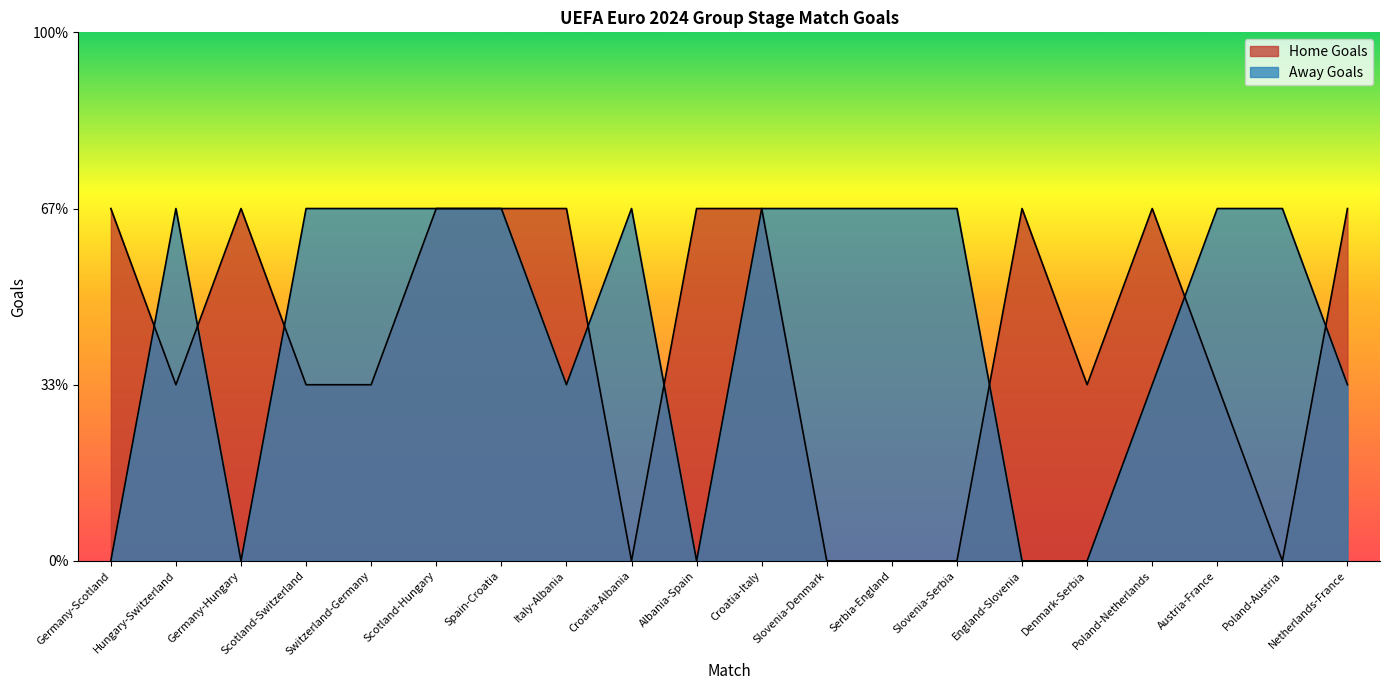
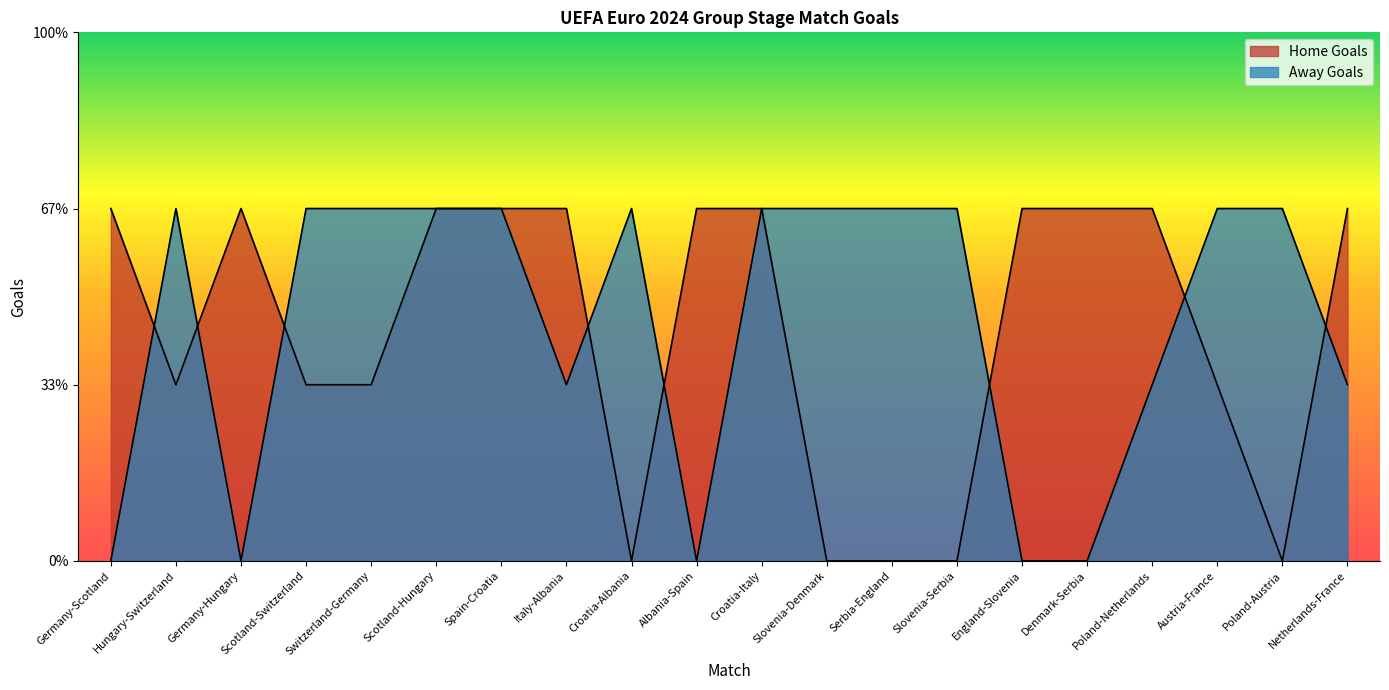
  {
    "Home Goals": {
      "Germany-Scotland": "67%",
      "Hungary-Switzerland": "33%",
      "Germany-Hungary": "67%",
      "Scotland-Switzerland": "33%",
      "Switzerland-Germany": "33%",
      "Italy-Albania": "67%",
      "Croatia-Albania": "0%",
      "Albania-Spain": "67%",
      "Slovenia-Denmark": "0%",
      "Serbia-England": "0%",
      "Slovenia-Serbia": "0%",
      "England-Slovenia": "67%",
-     "Denmark-Serbia": "33%",
+     "Denmark-Serbia": "67%",
      "Poland-Netherlands": "67%",
      "Austria-France": "33%",
      "Poland-Austria": "0%",
      "Netherlands-France": "67%"
    },
    "Away Goals": {
      "Germany-Scotland": "0%",
      "Hungary-Switzerland": "67%",
      "Germany-Hungary": "0%",
      "Scotland-Switzerland": "67%",
      "Switzerland-Germany": "67%",
      "Italy-Albania": "33%",
      "Croatia-Albania": "67%",
      "Albania-Spain": "0%",
      "Slovenia-Denmark": "67%",
      "Serbia-England": "67%",
      "Slovenia-Serbia": "67%",
      "England-Slovenia": "0%",
      "Denmark-Serbia": "0%",
      "Poland-Netherlands": "33%",
      "Austria-France": "67%",
      "Poland-Austria": "67%",
      "Netherlands-France": "33%"
    }
  }
